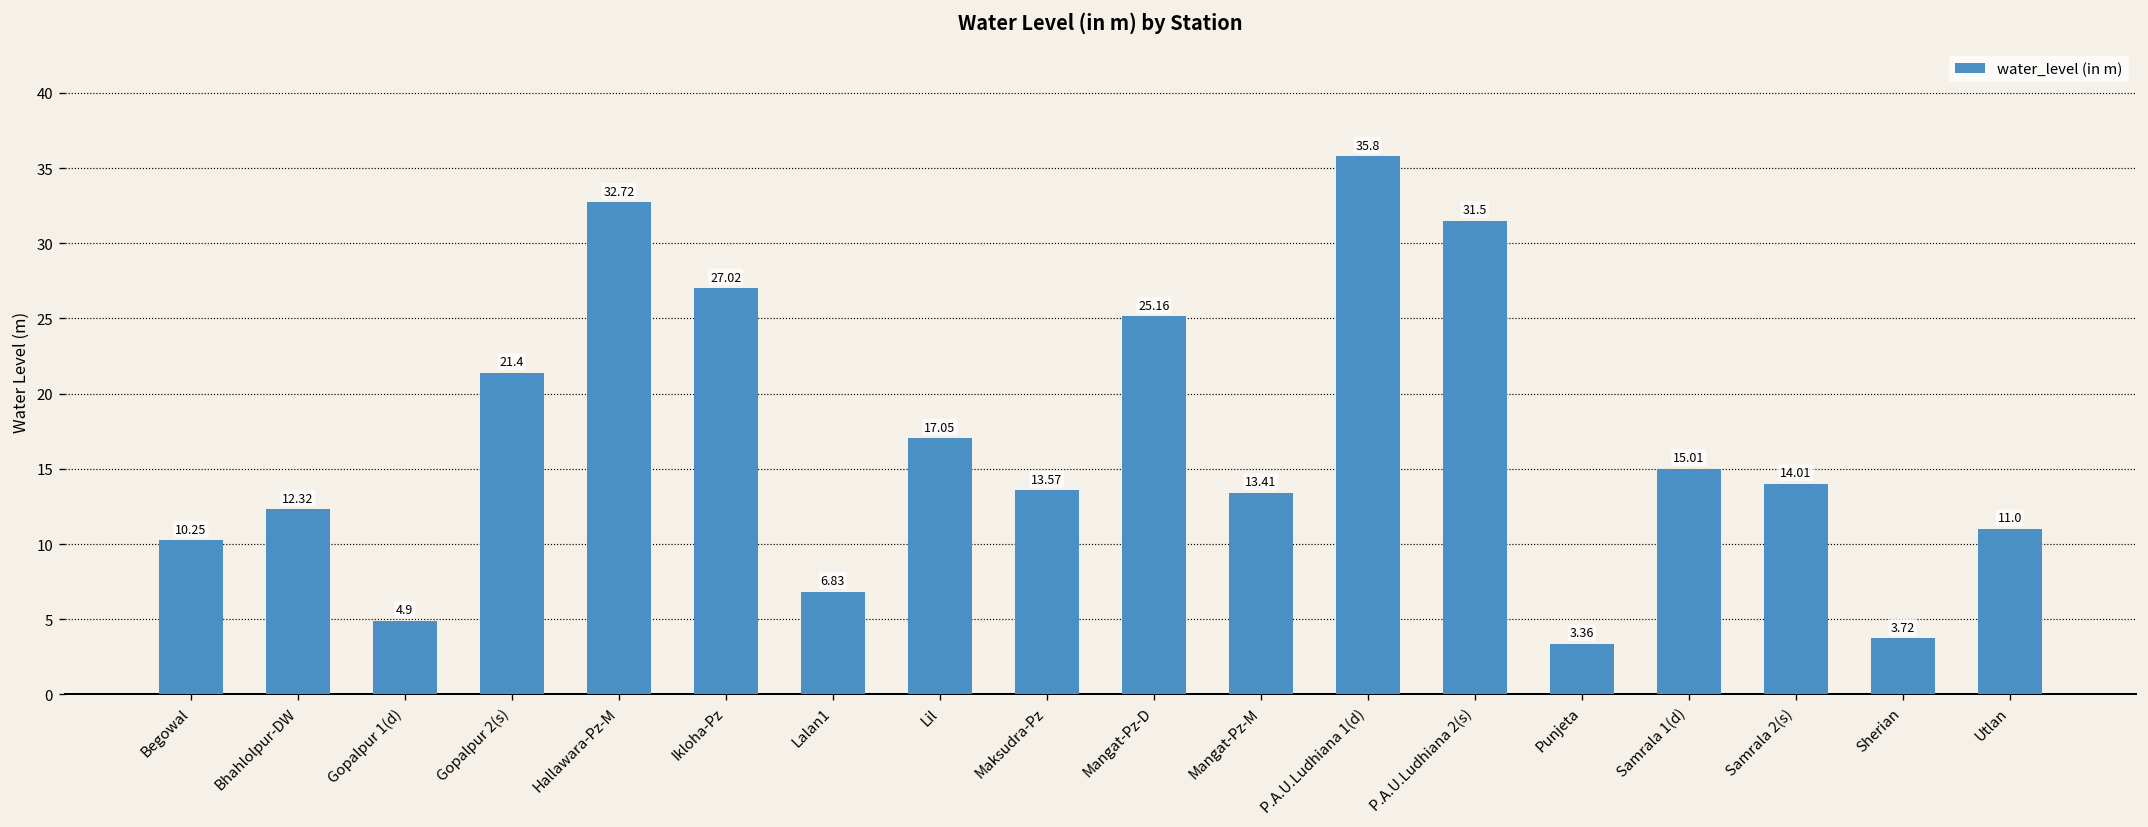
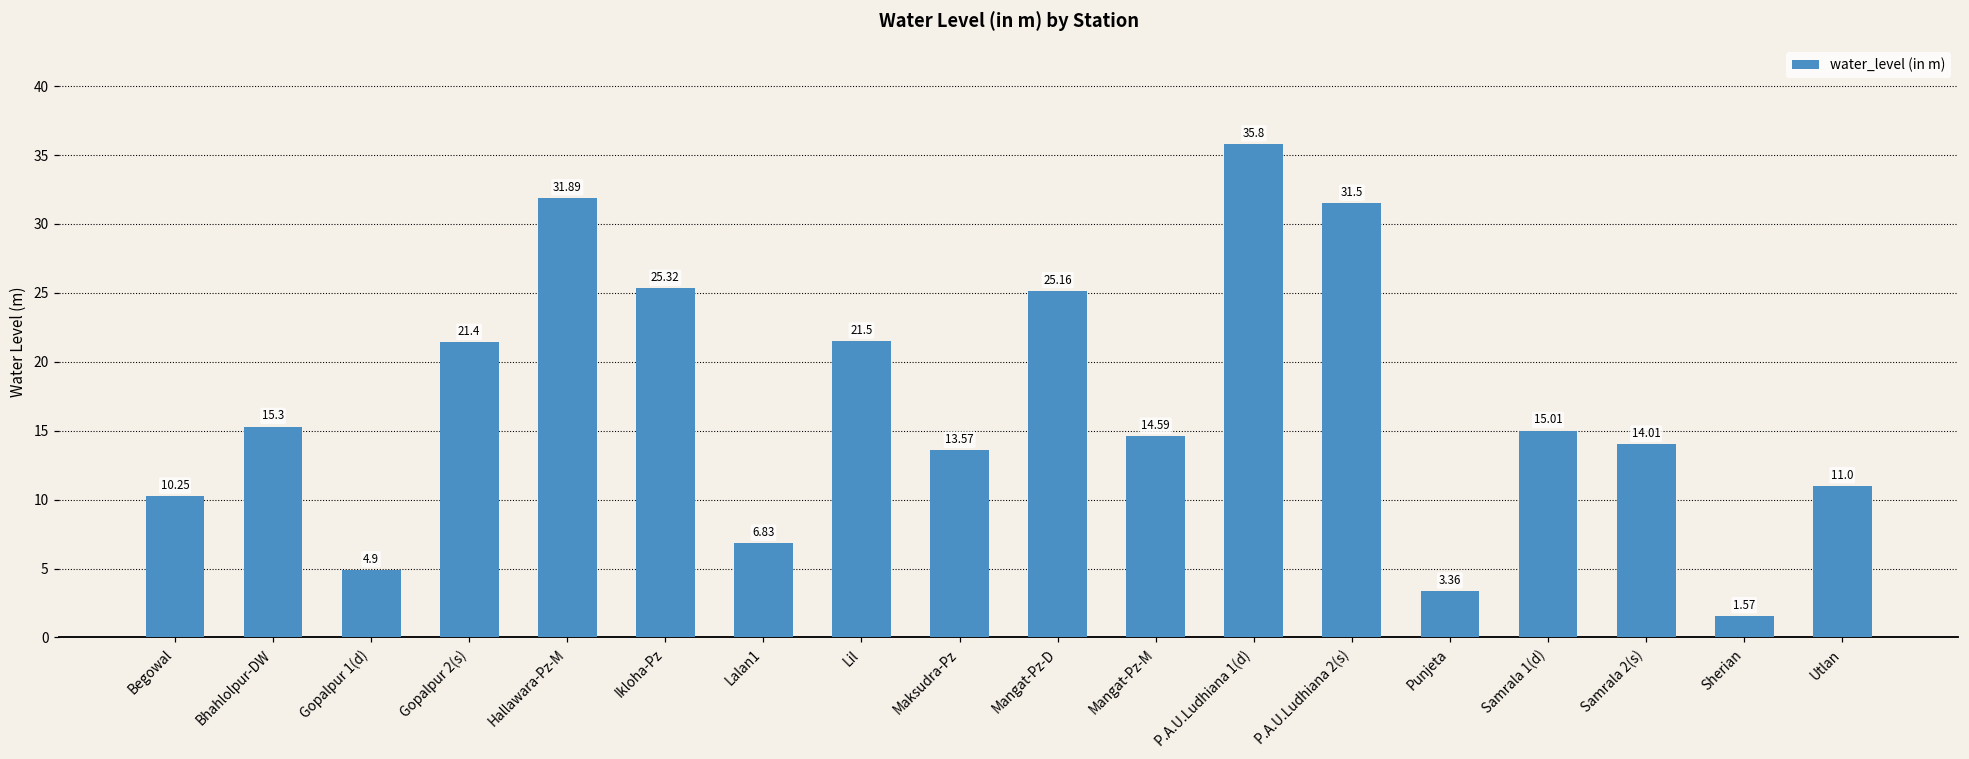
  {
-   "Bhahlolpur-DW": 12.32,
-   "Hallawara-Pz-M": 32.72,
-   "Ikloha-Pz": 27.02,
-   "Lil": 17.05,
-   "Mangat-Pz-M": 13.41,
-   "Sherian": 3.72
+   "Bhahlolpur-DW": 15.3,
+   "Hallawara-Pz-M": 31.89,
+   "Ikloha-Pz": 25.32,
+   "Lil": 21.5,
+   "Mangat-Pz-M": 14.59,
+   "Sherian": 1.57
  }
